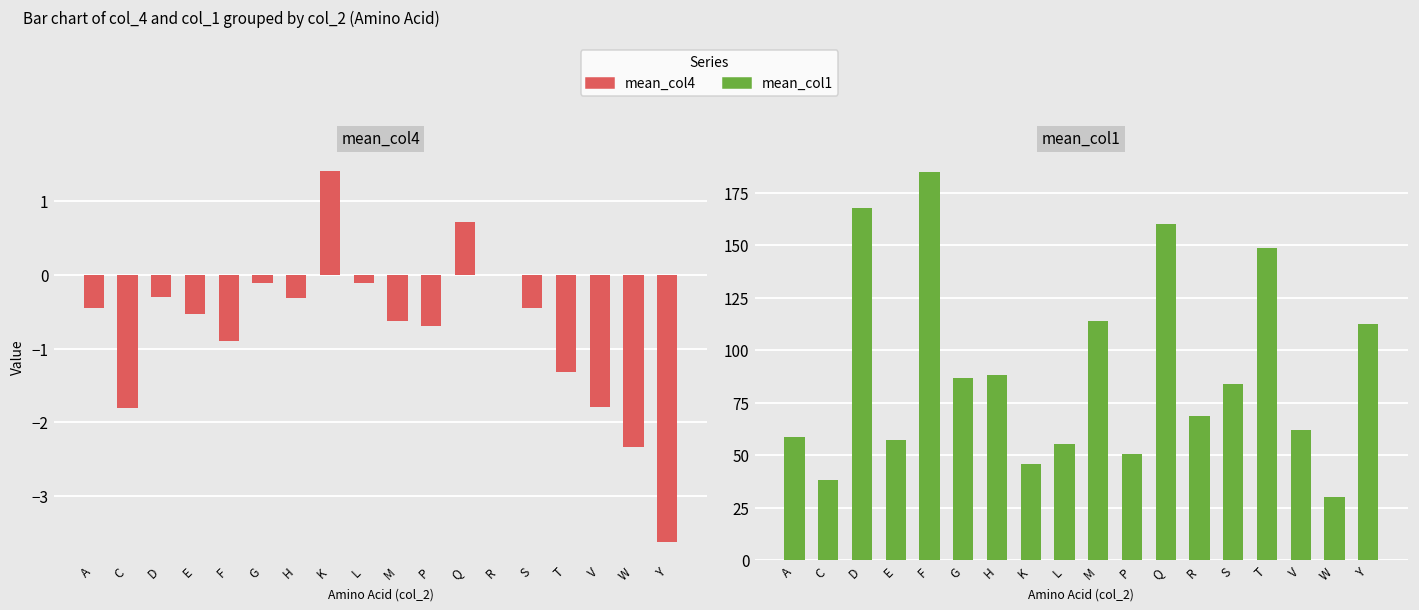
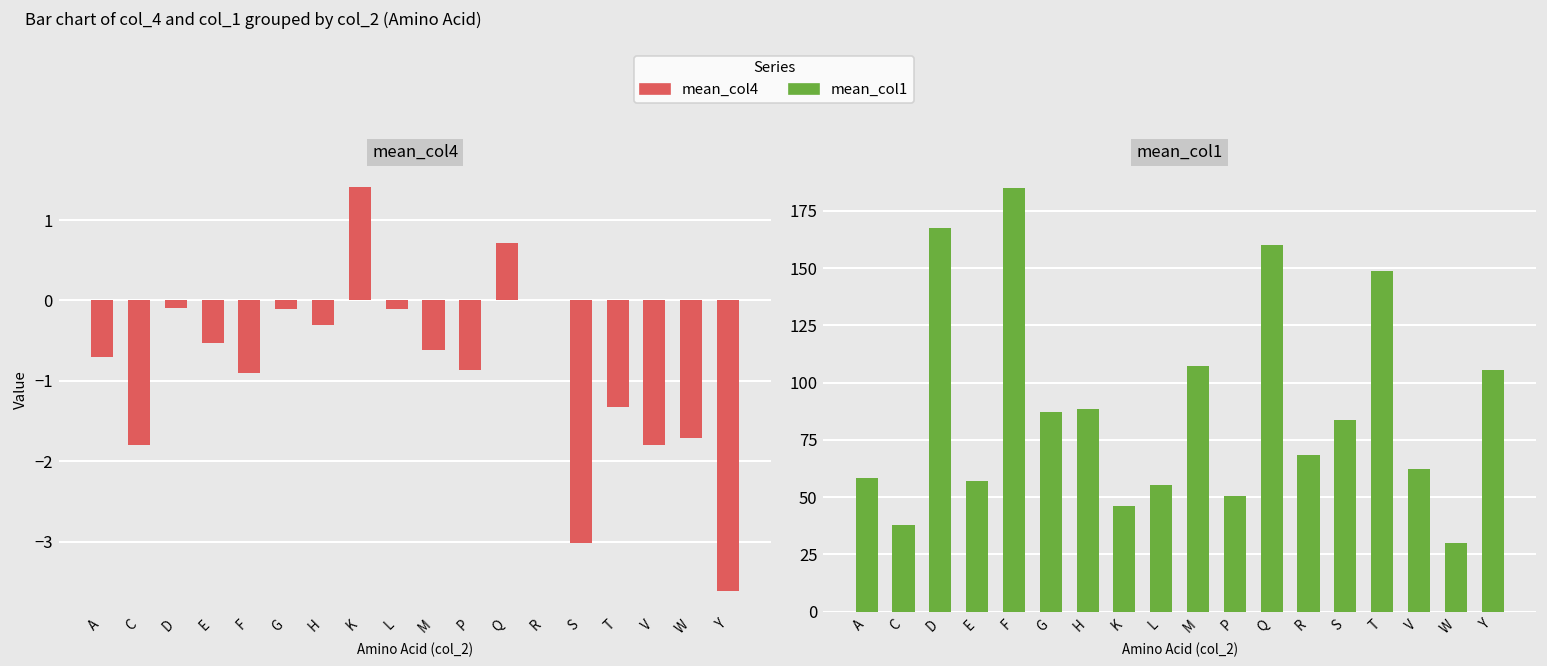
  {
    "mean_col4": {
-     "A": -0.4,
+     "A": -0.7,
      "C": -1.8,
-     "D": -0.3,
+     "D": -0.1,
      "E": -0.5,
      "F": -0.9,
      "G": -0.1,
      "H": -0.3,
      "K": 1.4,
      "L": -0.1,
      "M": -0.6,
-     "P": -0.7,
+     "P": -0.9,
      "Q": 0.7,
      "R": 0.0,
-     "S": -0.5,
+     "S": -3.0,
      "T": -1.3,
      "V": -1.8,
-     "W": -2.3,
+     "W": -1.7,
      "Y": -3.6
    },
    "mean_col1": {
      "A": 59,
      "C": 38,
      "D": 168,
      "E": 57,
      "F": 185,
      "G": 87,
      "H": 88,
      "K": 46,
      "L": 55,
-     "M": 114,
+     "M": 108,
      "P": 51,
      "Q": 160,
      "R": 69,
      "S": 84,
      "T": 149,
      "V": 62,
      "W": 30,
-     "Y": 113
+     "Y": 106
    }
  }
